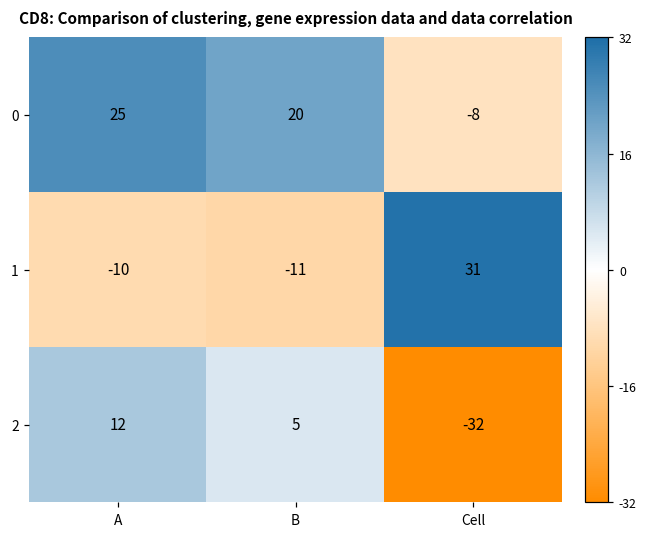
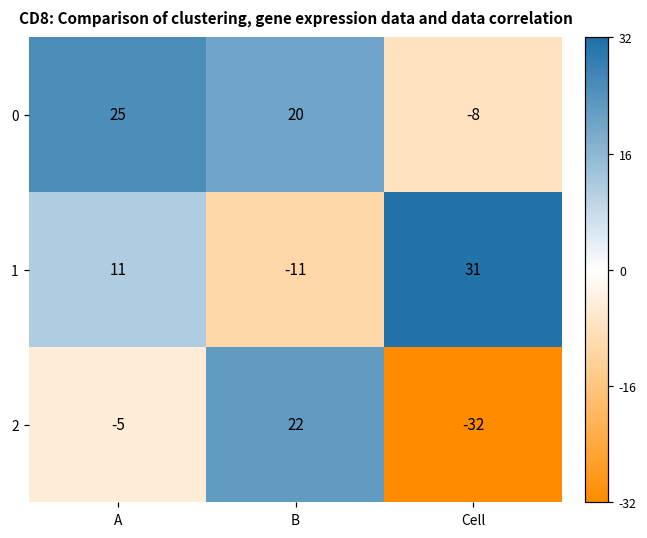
  {
    "0": {
      "A": 25,
      "B": 20,
      "Cell": -8
    },
    "1": {
-     "A": -10,
+     "A": 11,
      "B": -11,
      "Cell": 31
    },
    "2": {
-     "A": 12,
-     "B": 5,
+     "A": -5,
+     "B": 22,
      "Cell": -32
    }
  }
